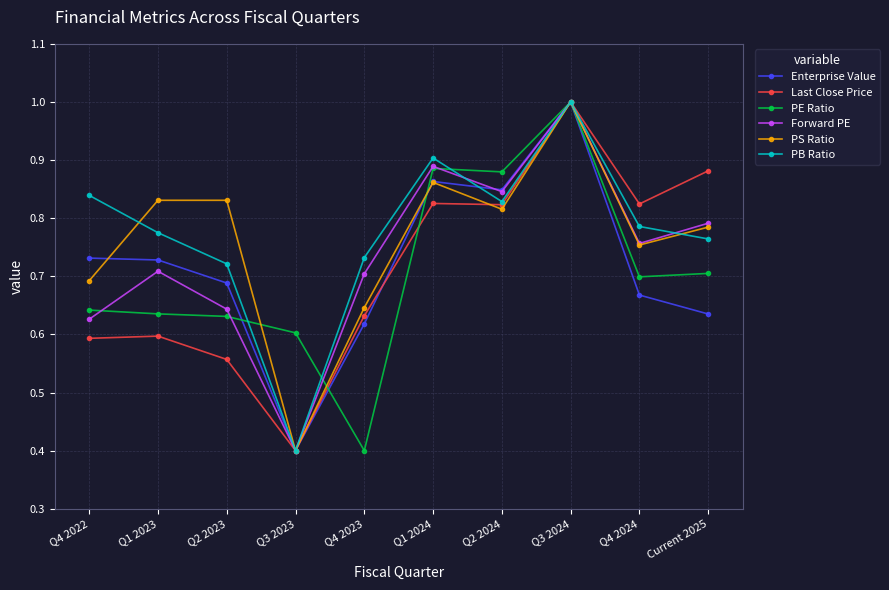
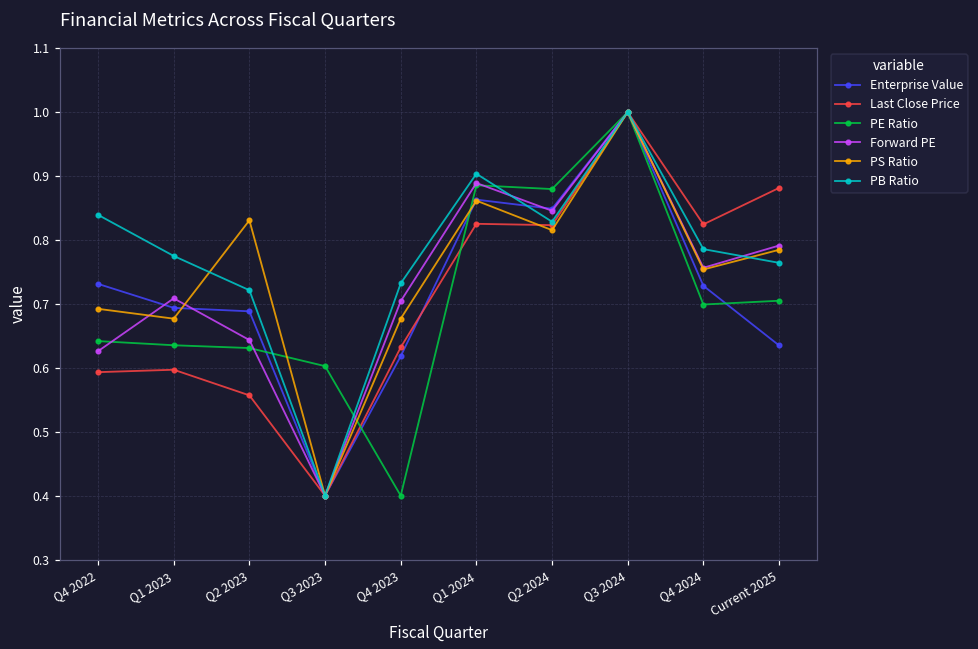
  {
    "Enterprise Value": {
      "Q4 2022": 0.73,
-     "Q1 2023": 0.73,
+     "Q1 2023": 0.69,
      "Q2 2023": 0.69,
      "Q4 2023": 0.62,
-     "Q4 2024": 0.67,
+     "Q4 2024": 0.73,
      "Current 2025": 0.64
    },
    "Last Close Price": {
      "Q4 2022": 0.59,
      "Q1 2023": 0.60,
      "Q2 2023": 0.56,
      "Q4 2023": 0.63,
      "Q1 2024": 0.83,
      "Q2 2024": 0.82,
      "Q4 2024": 0.82,
      "Current 2025": 0.88
    },
    "PE Ratio": {
      "Q4 2022": 0.64,
      "Q1 2023": 0.64,
      "Q2 2023": 0.63,
      "Q3 2023": 0.60,
      "Q4 2023": 0.40,
      "Q2 2024": 0.88,
      "Q4 2024": 0.70,
      "Current 2025": 0.70
    },
    "Forward PE": {
      "Q4 2022": 0.63,
      "Q1 2023": 0.71,
      "Q2 2023": 0.64,
      "Q4 2023": 0.70,
      "Current 2025": 0.79
    },
    "PS Ratio": {
      "Q4 2022": 0.69,
-     "Q1 2023": 0.83,
+     "Q1 2023": 0.68,
      "Q2 2023": 0.83,
-     "Q4 2023": 0.65,
+     "Q4 2023": 0.68,
      "Q2 2024": 0.82,
      "Current 2025": 0.78
    },
    "PB Ratio": {
      "Q4 2022": 0.84,
      "Q1 2023": 0.78,
      "Q2 2023": 0.72,
      "Q4 2023": 0.73,
      "Q1 2024": 0.90,
      "Q2 2024": 0.83,
      "Q4 2024": 0.79,
      "Current 2025": 0.76
    }
  }
